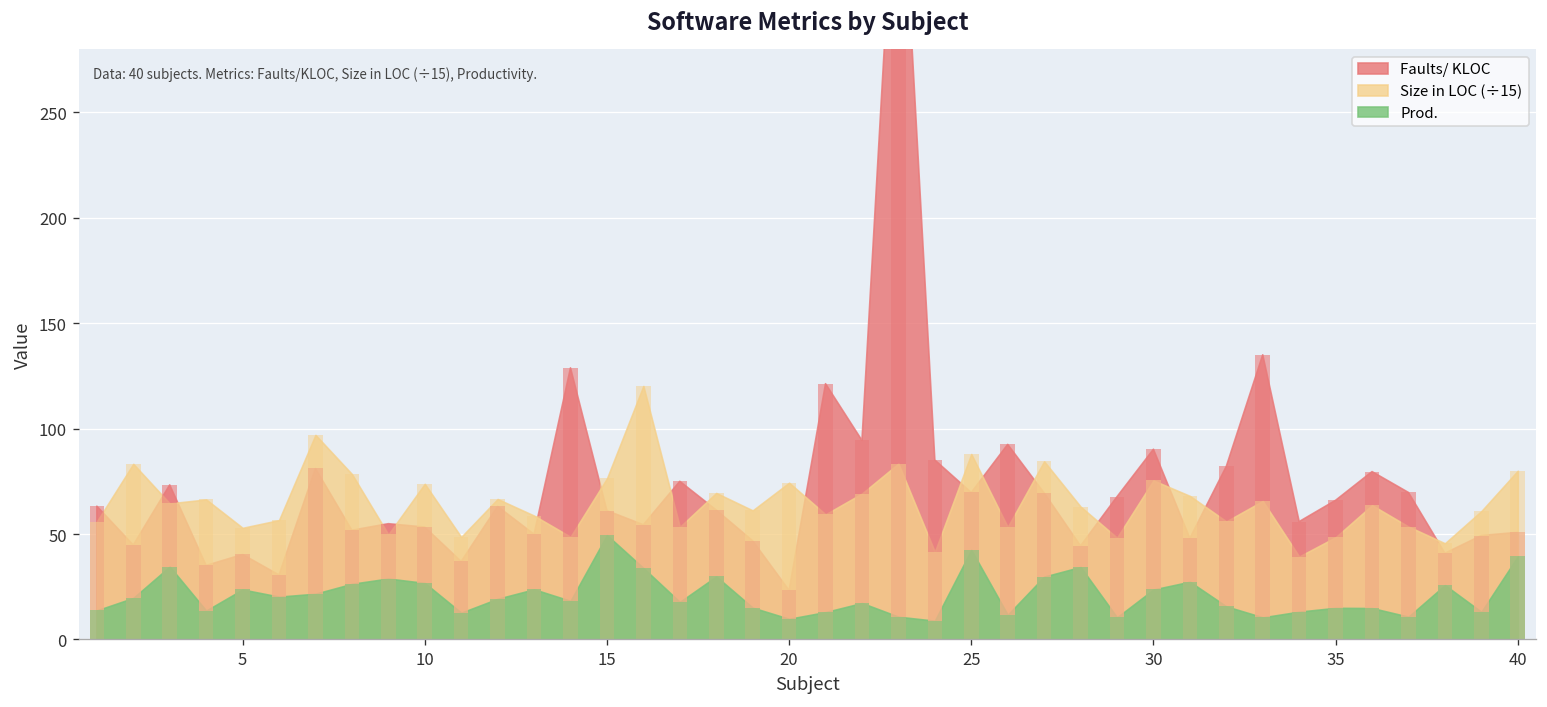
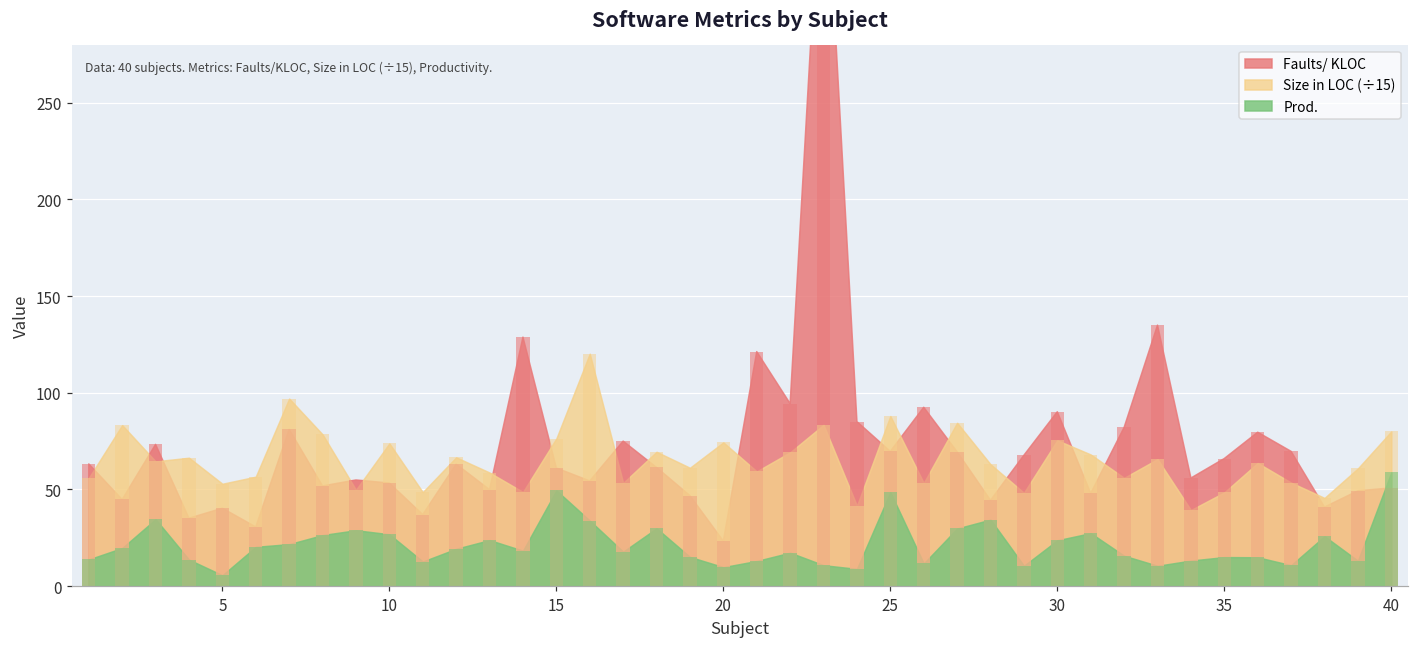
  {
    "Faults/ KLOC": {
      "5": 40,
      "10": 53,
      "15": 61,
      "20": 23,
      "25": 70,
      "30": 90,
      "35": 66,
      "40": 51
    },
    "Size in LOC (÷15)": {
      "5": 53,
      "10": 74,
      "15": 76,
      "20": 74,
      "25": 88,
      "30": 75,
      "35": 48,
      "40": 80
    },
    "Prod.": {
-     "5": 24,
+     "5": 6,
      "10": 27,
      "15": 50,
      "20": 10,
-     "25": 43,
+     "25": 49,
      "30": 24,
      "35": 15,
-     "40": 39
+     "40": 59
    }
  }
